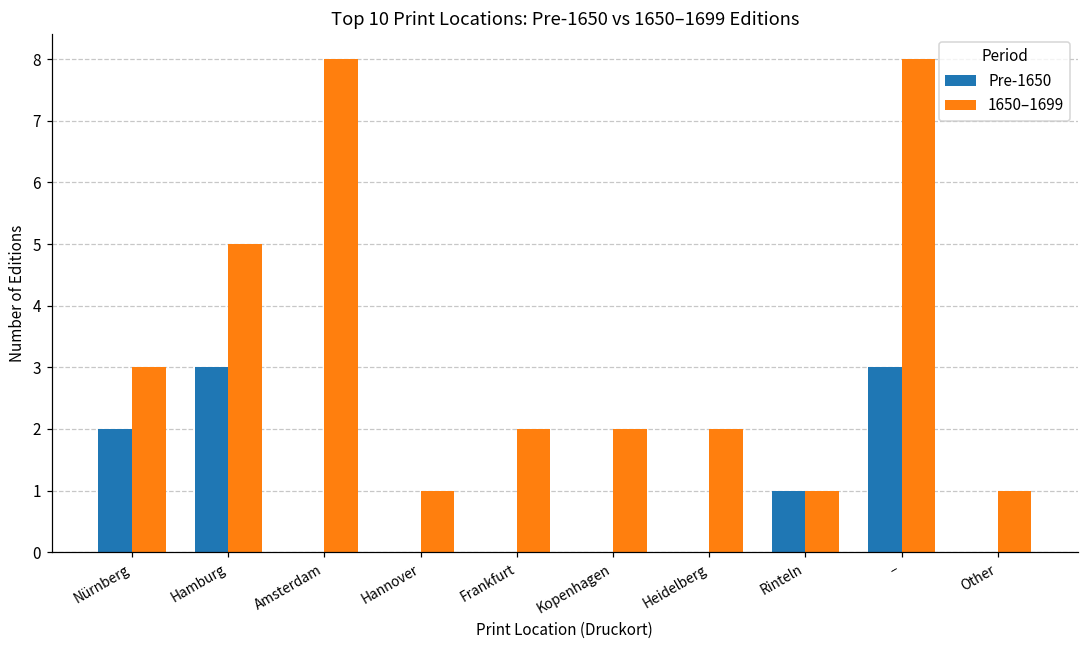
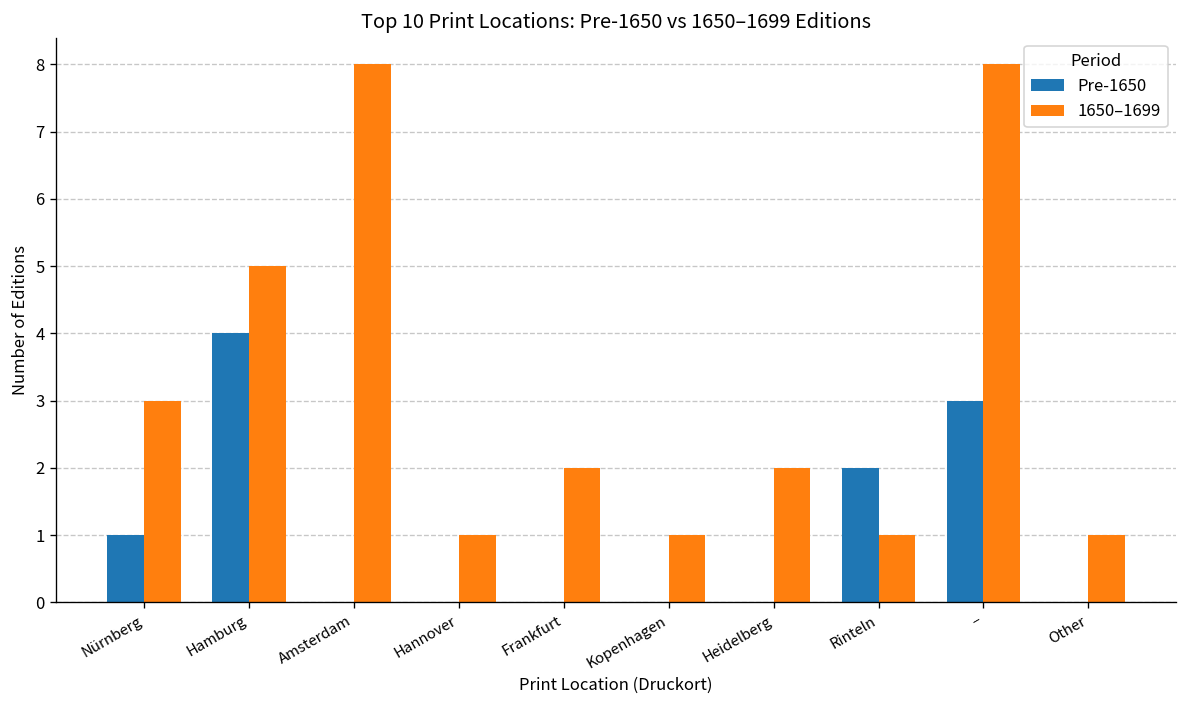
  {
    "Pre-1650": {
-     "Nürnberg": 2,
-     "Hamburg": 3,
+     "Nürnberg": 1,
+     "Hamburg": 4,
      "Amsterdam": 0,
      "Hannover": 0,
      "Frankfurt": 0,
      "Kopenhagen": 0,
      "Heidelberg": 0,
-     "Rinteln": 1,
+     "Rinteln": 2,
      "–": 3,
      "Other": 0
    },
    "1650–1699": {
      "Nürnberg": 3,
      "Hamburg": 5,
      "Amsterdam": 8,
      "Hannover": 1,
      "Frankfurt": 2,
-     "Kopenhagen": 2,
+     "Kopenhagen": 1,
      "Heidelberg": 2,
      "Rinteln": 1,
      "–": 8,
      "Other": 1
    }
  }
